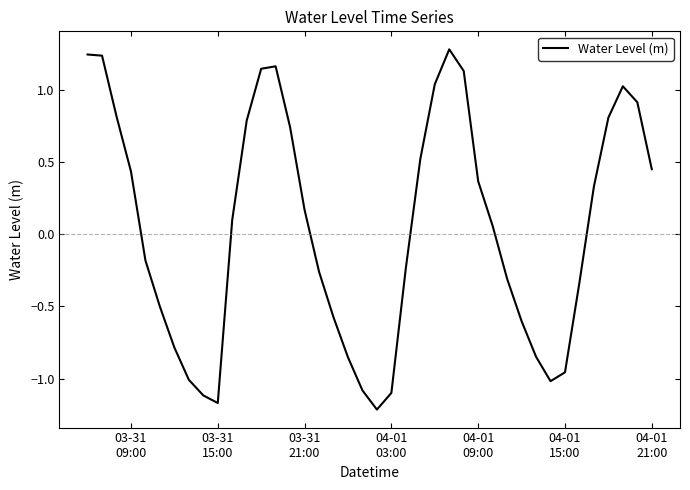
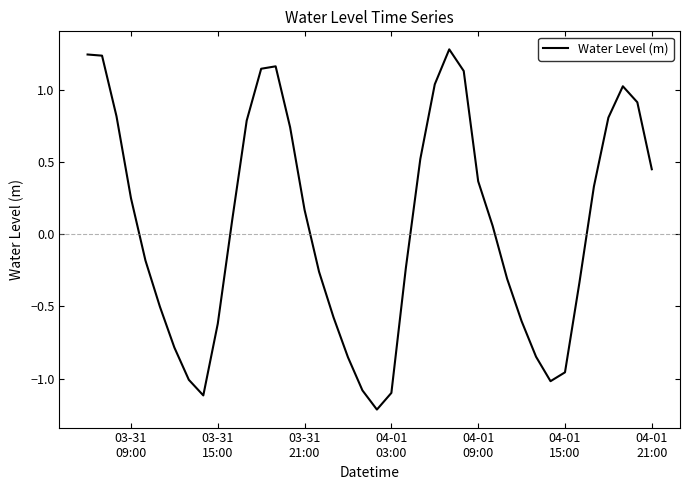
  {
-   "03-31 09:00": 0.43,
-   "03-31 15:00": -1.17,
+   "03-31 09:00": 0.25,
+   "03-31 15:00": -0.62,
    "03-31 21:00": 0.17,
    "04-01 03:00": -1.10,
    "04-01 09:00": 0.37,
    "04-01 15:00": -0.96,
    "04-01 21:00": 0.45
  }
